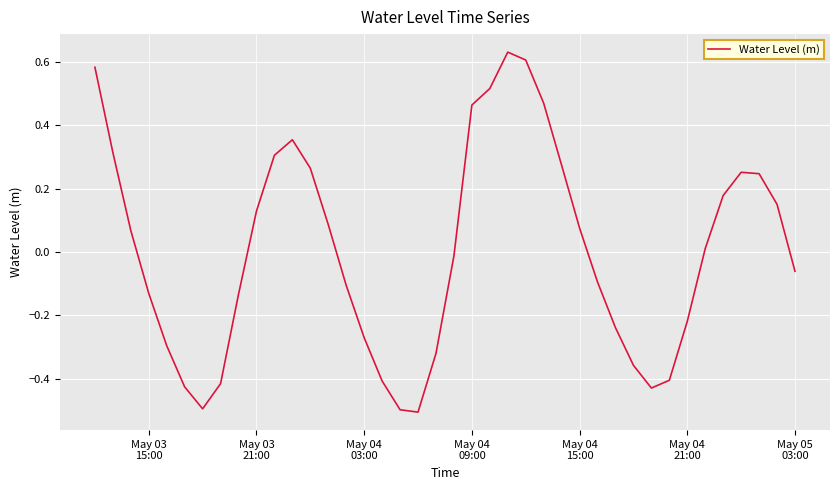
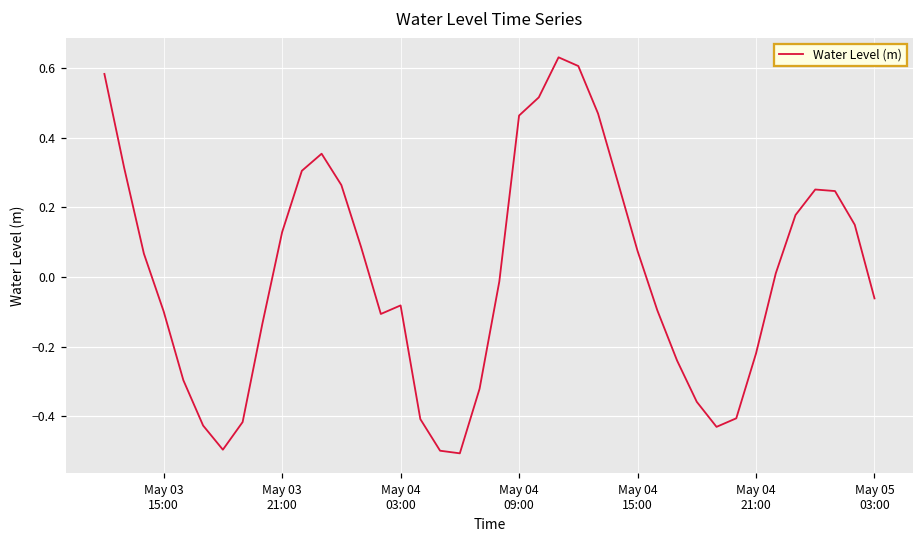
  {
-   "May 03 15:00": -0.13,
+   "May 03 15:00": -0.10,
    "May 03 21:00": 0.13,
-   "May 04 03:00": -0.27,
+   "May 04 03:00": -0.08,
    "May 04 09:00": 0.46,
    "May 04 15:00": 0.08,
    "May 04 21:00": -0.22,
    "May 05 03:00": -0.06
  }
